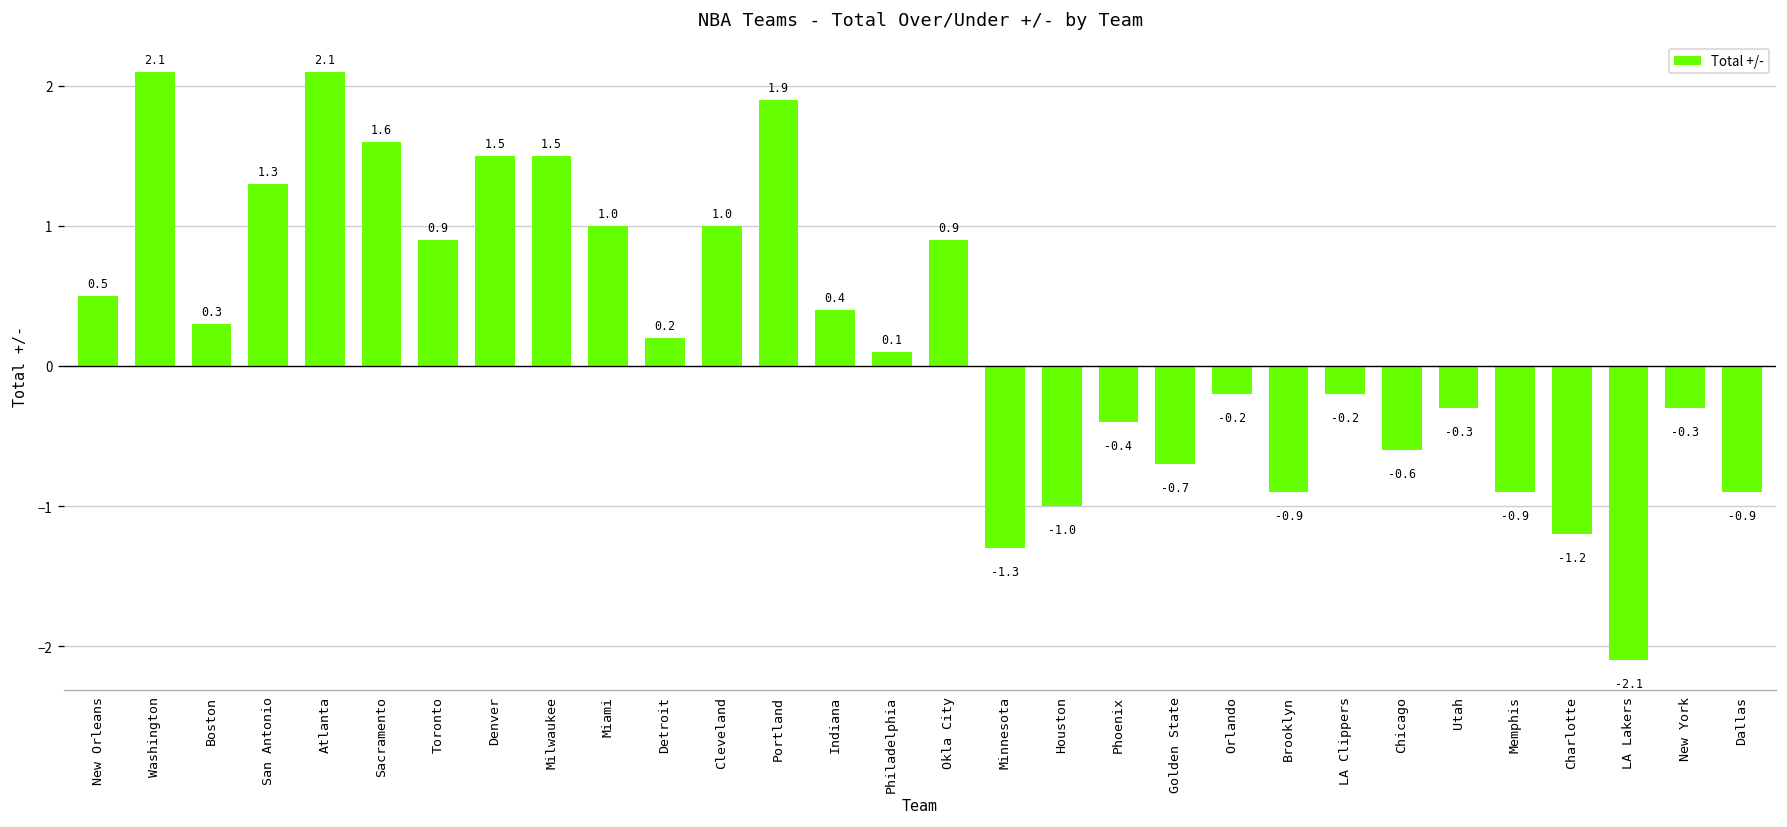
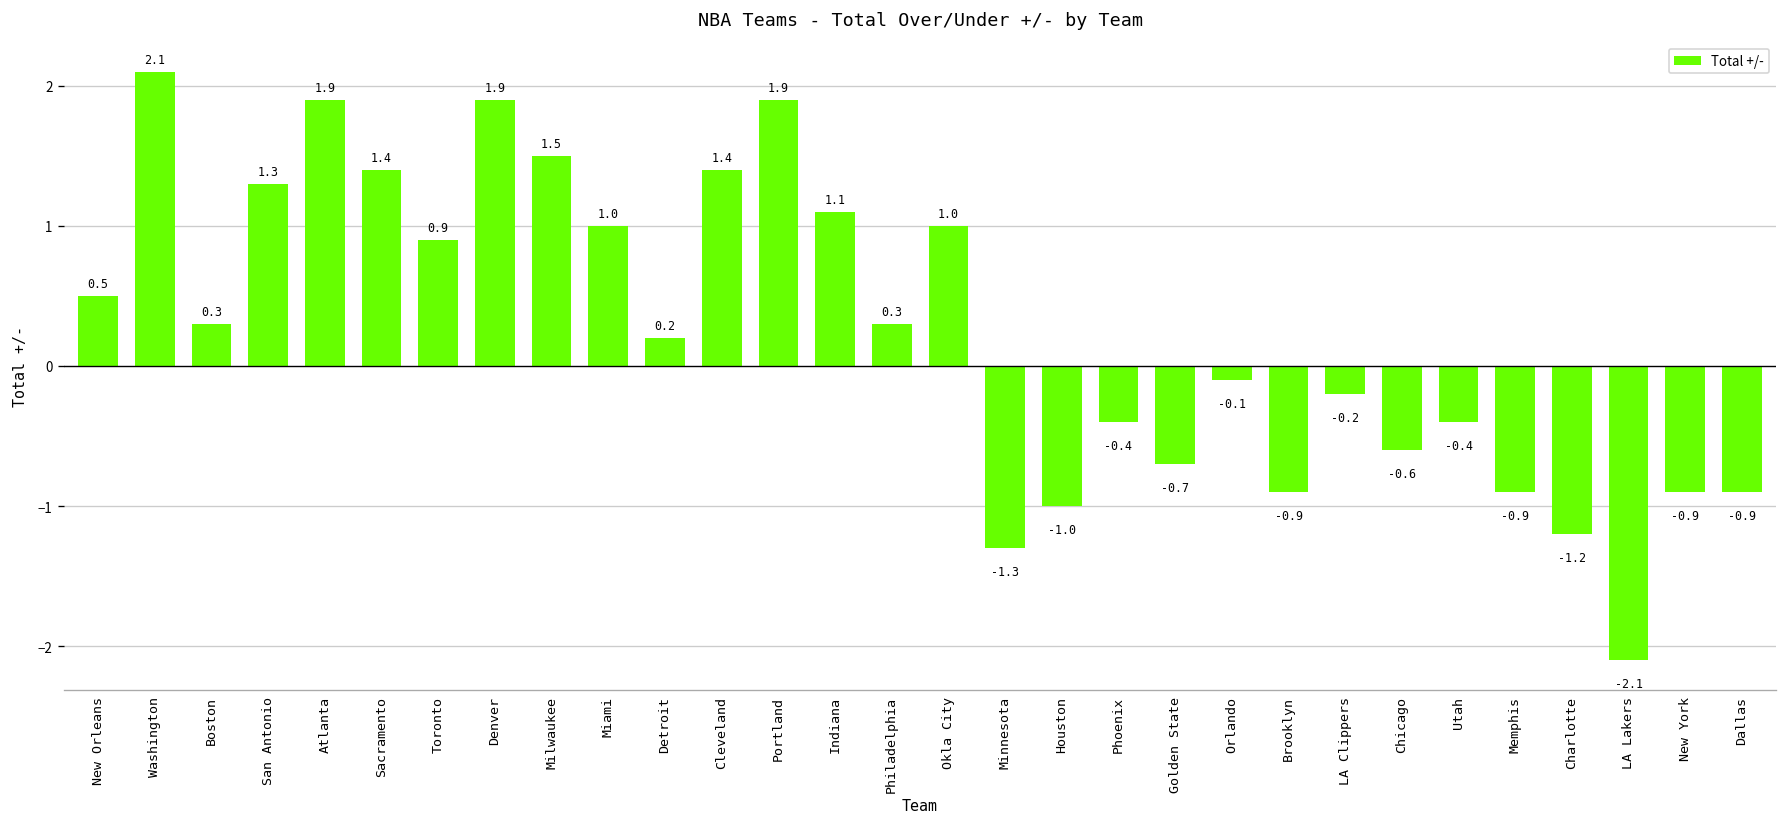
  {
    "New Orleans": 0.5,
    "Washington": 2.1,
    "Boston": 0.3,
    "San Antonio": 1.3,
-   "Atlanta": 2.1,
-   "Sacramento": 1.6,
+   "Atlanta": 1.9,
+   "Sacramento": 1.4,
    "Toronto": 0.9,
-   "Denver": 1.5,
+   "Denver": 1.9,
    "Milwaukee": 1.5,
    "Miami": 1.0,
    "Detroit": 0.2,
-   "Cleveland": 1.0,
+   "Cleveland": 1.4,
    "Portland": 1.9,
-   "Indiana": 0.4,
-   "Philadelphia": 0.1,
-   "Okla City": 0.9,
+   "Indiana": 1.1,
+   "Philadelphia": 0.3,
+   "Okla City": 1.0,
    "Minnesota": -1.3,
    "Houston": -1.0,
    "Phoenix": -0.4,
    "Golden State": -0.7,
-   "Orlando": -0.2,
+   "Orlando": -0.1,
    "Brooklyn": -0.9,
    "LA Clippers": -0.2,
    "Chicago": -0.6,
-   "Utah": -0.3,
+   "Utah": -0.4,
    "Memphis": -0.9,
    "Charlotte": -1.2,
    "LA Lakers": -2.1,
-   "New York": -0.3,
+   "New York": -0.9,
    "Dallas": -0.9
  }
